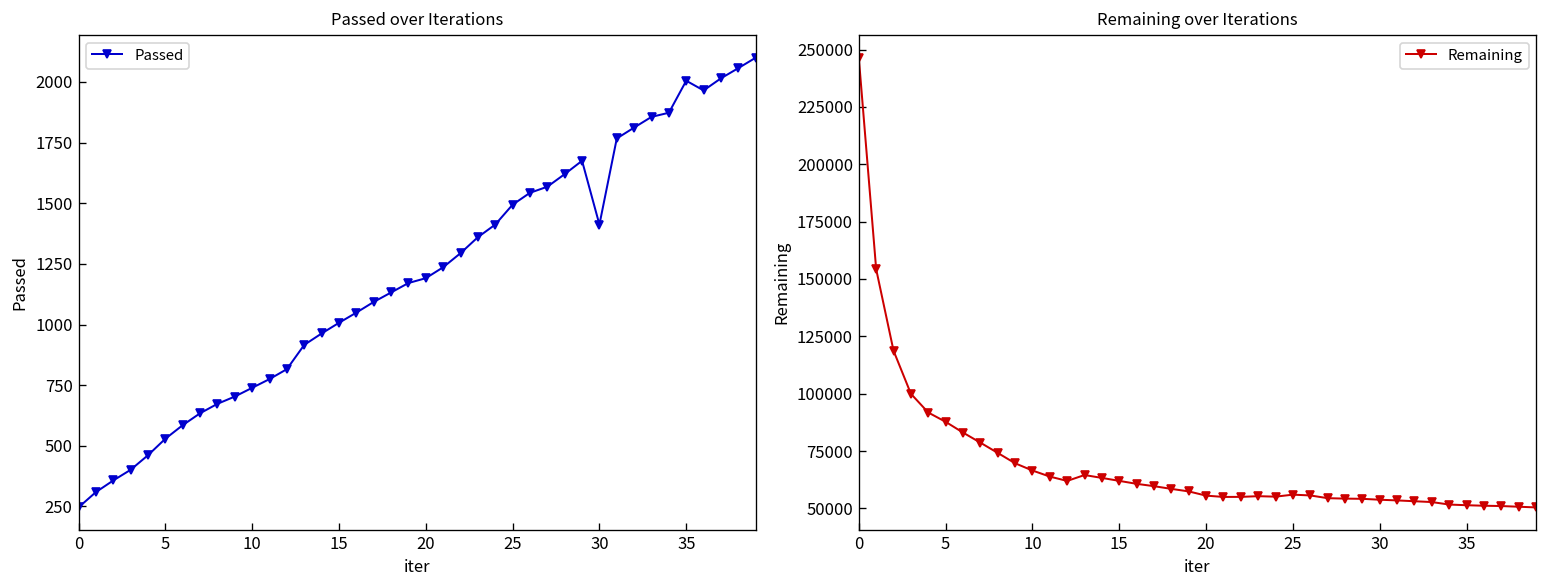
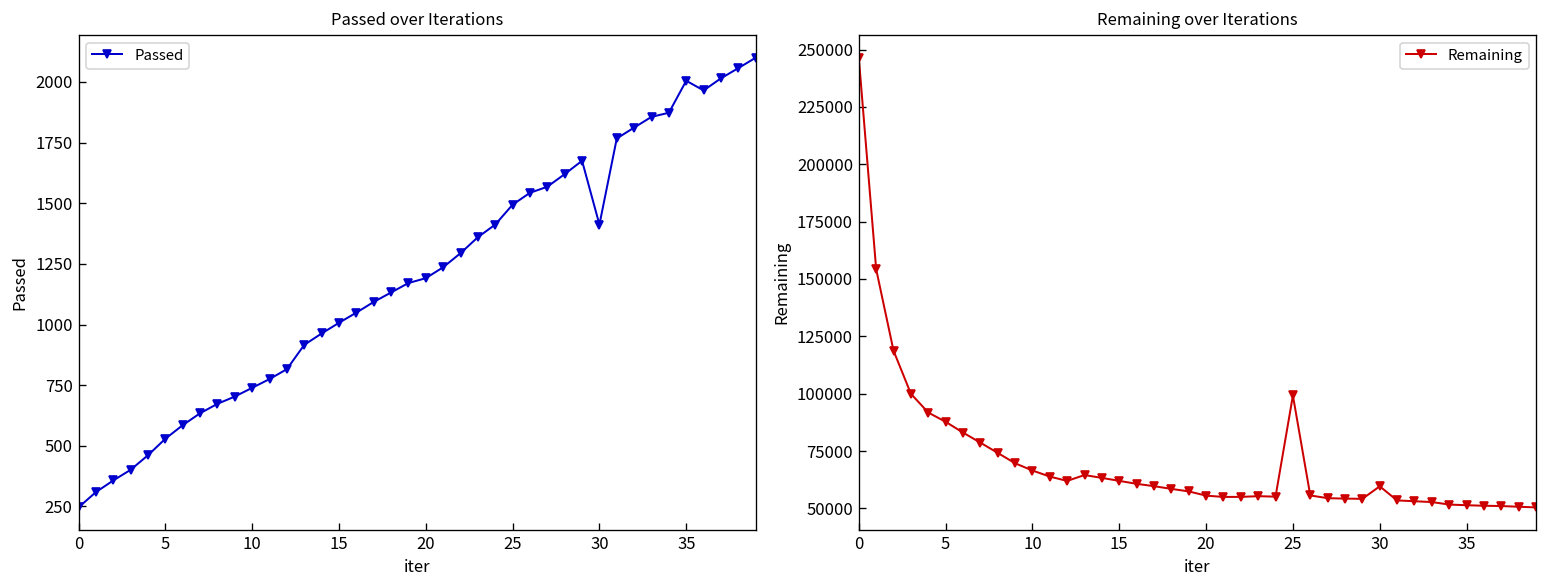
  {
    "Passed over Iterations": {
      "0": 250,
      "5": 530,
      "10": 740,
      "15": 1010,
      "20": 1190,
      "25": 1490,
      "30": 1410,
      "35": 2010
    },
    "Remaining over Iterations": {
      "0": 246000,
      "5": 88000,
      "10": 66000,
      "15": 62000,
      "20": 56000,
-     "25": 56000,
-     "30": 54000,
+     "25": 99000,
+     "30": 60000,
      "35": 51000
    }
  }
